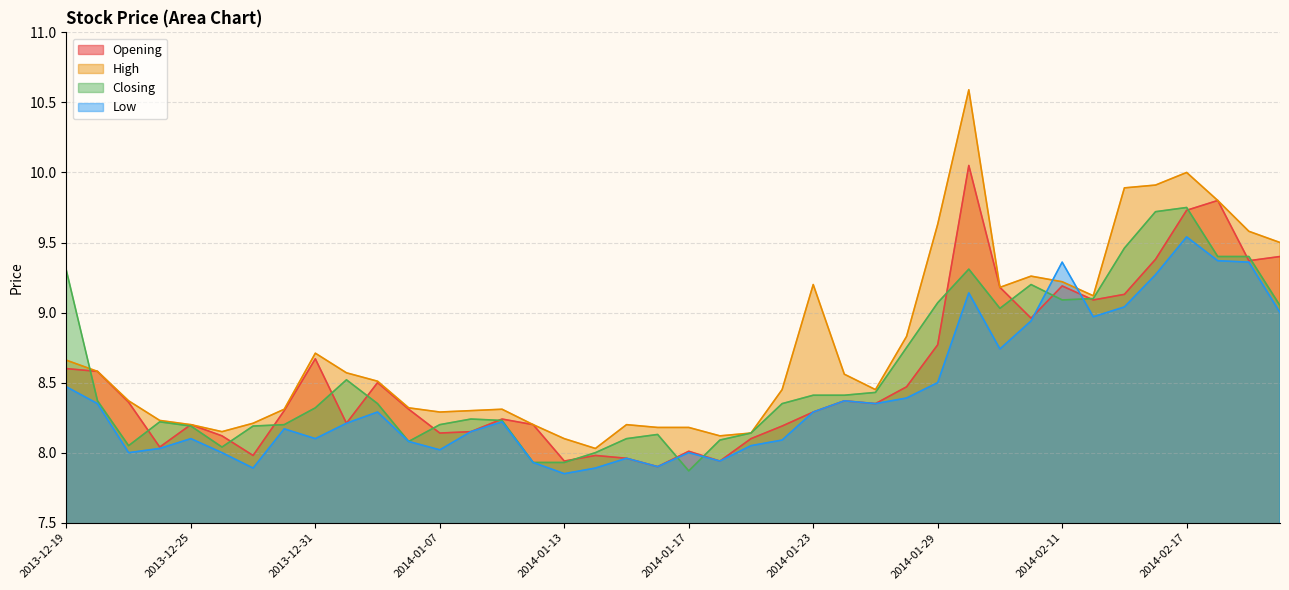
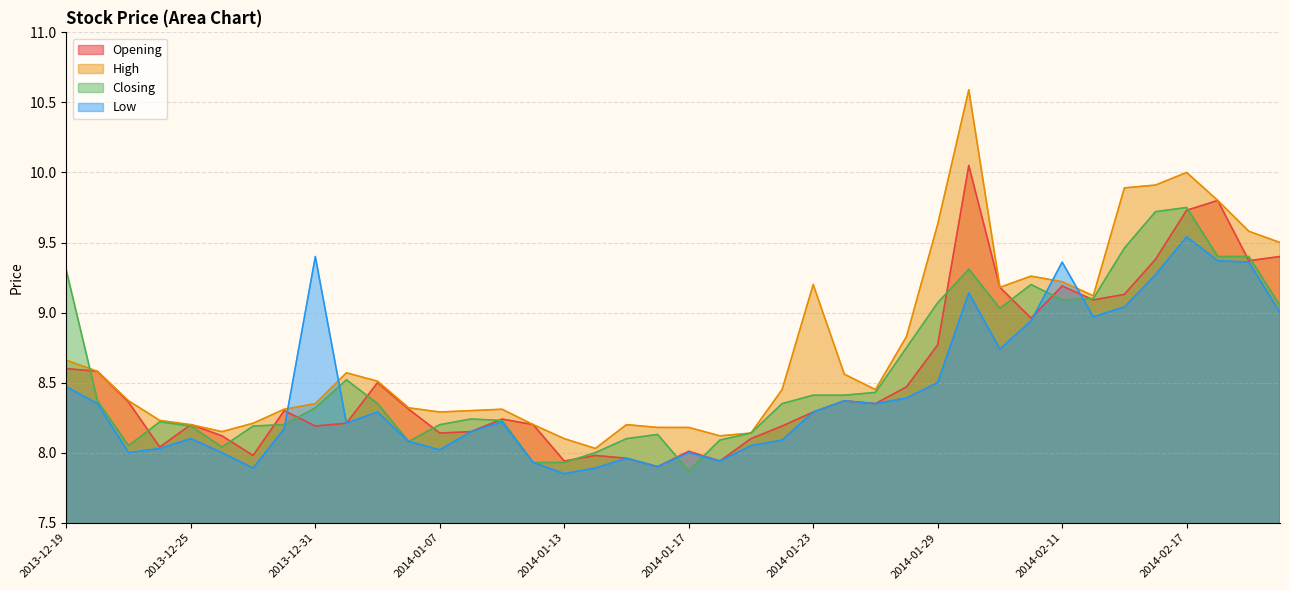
  {
    "Opening": {
      "2013-12-19": 8.60,
-     "2013-12-31": 8.67,
+     "2013-12-31": 8.19,
      "2014-01-07": 8.14,
      "2014-01-29": 8.77,
      "2014-02-11": 9.19,
      "2014-02-17": 9.73
    },
    "High": {
      "2013-12-19": 8.66,
-     "2013-12-31": 8.71,
+     "2013-12-31": 8.35,
      "2014-01-07": 8.29,
      "2014-01-13": 8.10,
      "2014-01-17": 8.18,
      "2014-01-23": 9.20,
      "2014-01-29": 9.63,
      "2014-02-11": 9.22,
      "2014-02-17": 10.00
    },
    "Closing": {
      "2013-12-19": 9.30,
      "2013-12-31": 8.32,
      "2014-01-07": 8.20,
      "2014-01-17": 7.87,
      "2014-01-23": 8.41,
      "2014-01-29": 9.07,
      "2014-02-11": 9.09,
      "2014-02-17": 9.75
    },
    "Low": {
      "2013-12-19": 8.47,
      "2013-12-25": 8.1,
-     "2013-12-31": 8.1,
+     "2013-12-31": 9.4,
      "2014-01-07": 8.02,
      "2014-01-13": 7.85,
      "2014-01-29": 8.5,
      "2014-02-11": 9.36,
      "2014-02-17": 9.54
    }
  }
